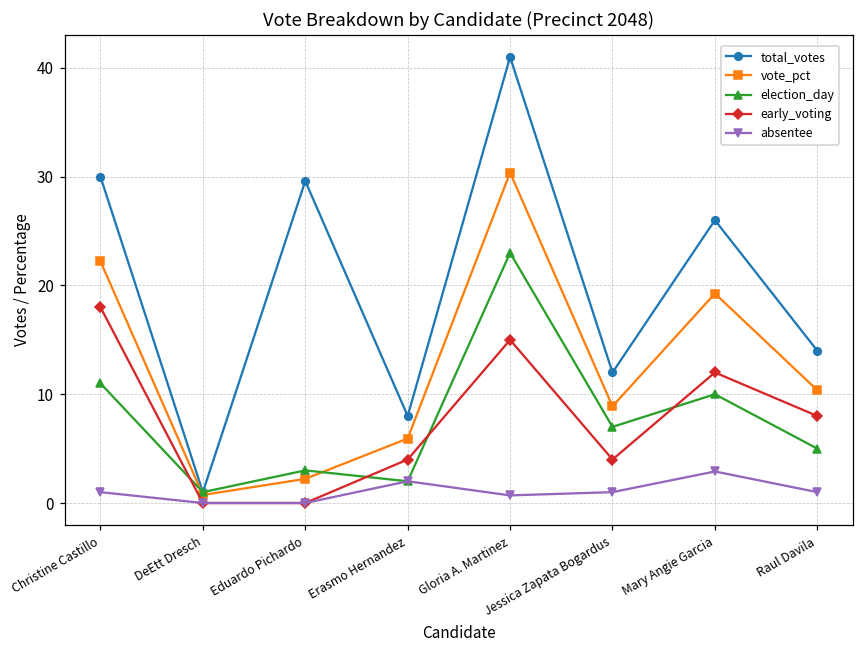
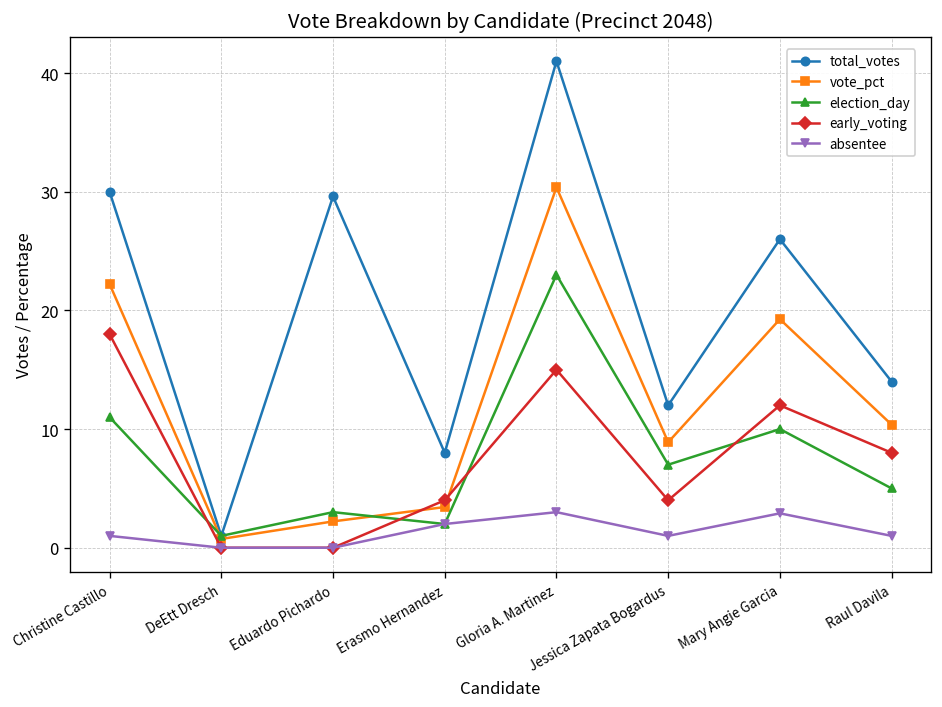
  {
    "total_votes": {
      "Christine Castillo": 30,
      "Eduardo Pichardo": 30,
      "Erasmo Hernandez": 8,
      "Gloria A. Martinez": 41,
      "Jessica Zapata Bogardus": 12,
      "Mary Angie Garcia": 26,
      "Raul Davila": 14
    },
    "vote_pct": {
      "Christine Castillo": 22,
      "DeEtt Dresch": 1,
      "Eduardo Pichardo": 2,
-     "Erasmo Hernandez": 6,
+     "Erasmo Hernandez": 3,
      "Gloria A. Martinez": 30,
      "Jessica Zapata Bogardus": 9,
      "Mary Angie Garcia": 19,
      "Raul Davila": 10
    },
    "election_day": {
      "Christine Castillo": 11,
      "Eduardo Pichardo": 3,
      "Gloria A. Martinez": 23,
      "Jessica Zapata Bogardus": 7,
      "Mary Angie Garcia": 10,
      "Raul Davila": 5
    },
    "early_voting": {
      "Christine Castillo": 18,
      "Erasmo Hernandez": 4,
      "Gloria A. Martinez": 15,
      "Jessica Zapata Bogardus": 4,
      "Mary Angie Garcia": 12,
      "Raul Davila": 8
    },
    "absentee": {
      "Christine Castillo": 1,
-     "Gloria A. Martinez": 1,
+     "Gloria A. Martinez": 3,
      "Jessica Zapata Bogardus": 1,
      "Mary Angie Garcia": 3,
      "Raul Davila": 1
    }
  }
